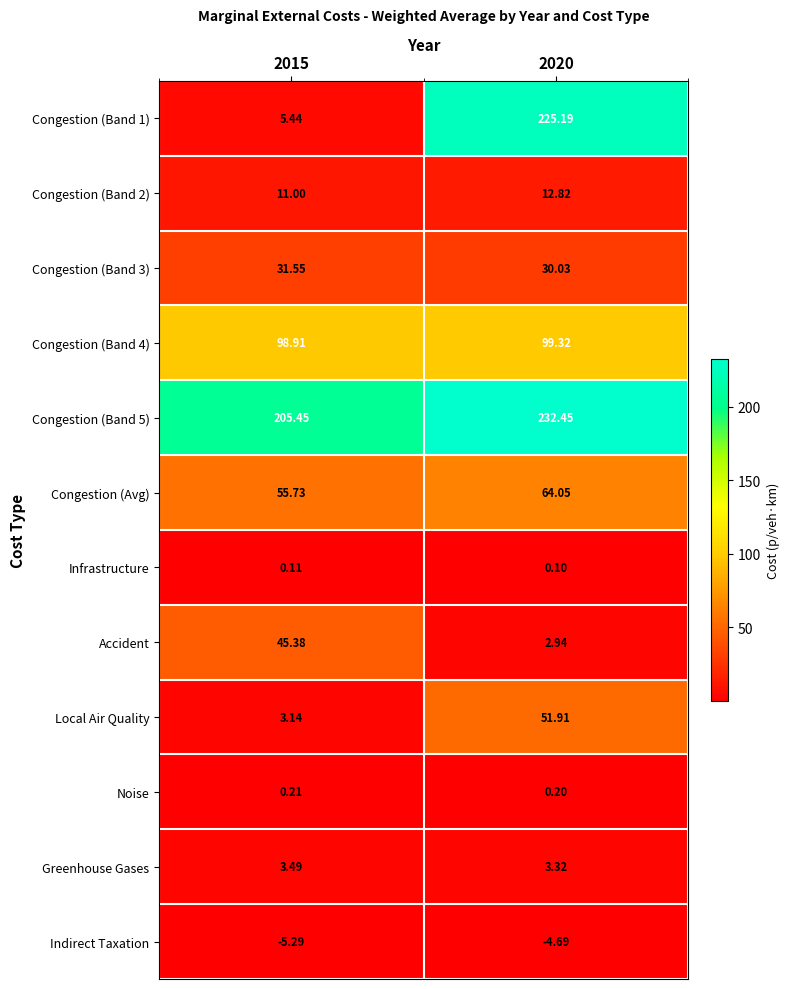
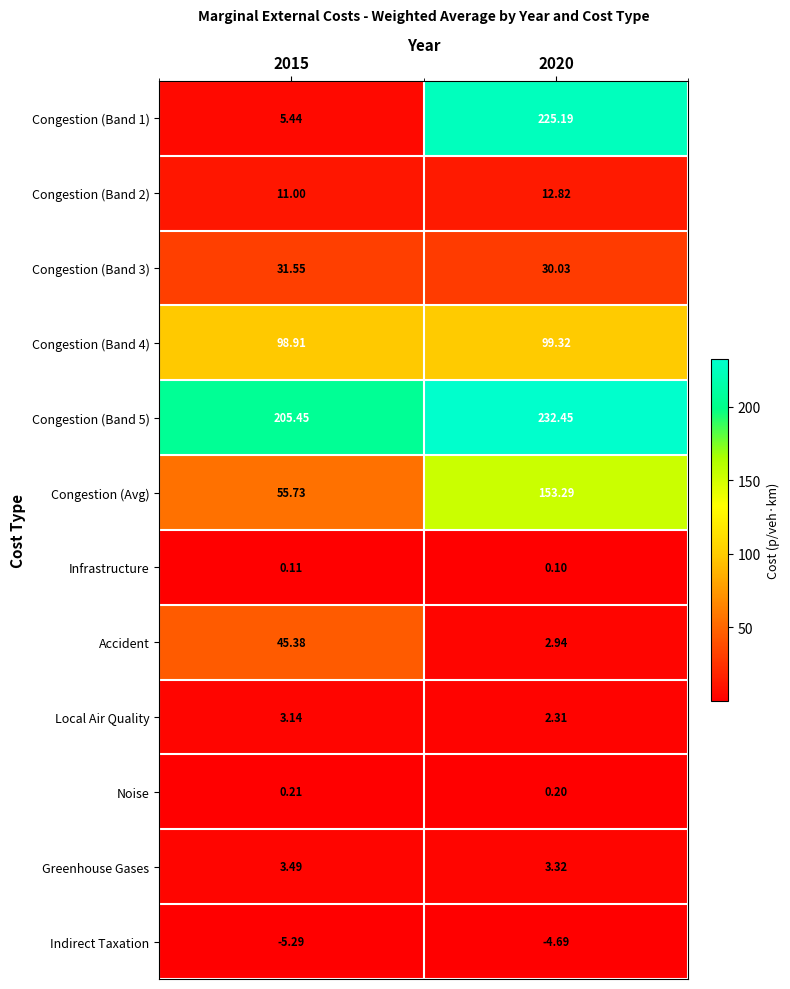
  {
    "Congestion (Band 1)": {
      "2015": 5.44,
      "2020": 225.19
    },
    "Congestion (Band 2)": {
      "2015": 11.00,
      "2020": 12.82
    },
    "Congestion (Band 3)": {
      "2015": 31.55,
      "2020": 30.03
    },
    "Congestion (Band 4)": {
      "2015": 98.91,
      "2020": 99.32
    },
    "Congestion (Band 5)": {
      "2015": 205.45,
      "2020": 232.45
    },
    "Congestion (Avg)": {
      "2015": 55.73,
-     "2020": 64.05
+     "2020": 153.29
    },
    "Infrastructure": {
      "2015": 0.11,
      "2020": 0.10
    },
    "Accident": {
      "2015": 45.38,
      "2020": 2.94
    },
    "Local Air Quality": {
      "2015": 3.14,
-     "2020": 51.91
+     "2020": 2.31
    },
    "Noise": {
      "2015": 0.21,
      "2020": 0.20
    },
    "Greenhouse Gases": {
      "2015": 3.49,
      "2020": 3.32
    },
    "Indirect Taxation": {
      "2015": -5.29,
      "2020": -4.69
    }
  }
